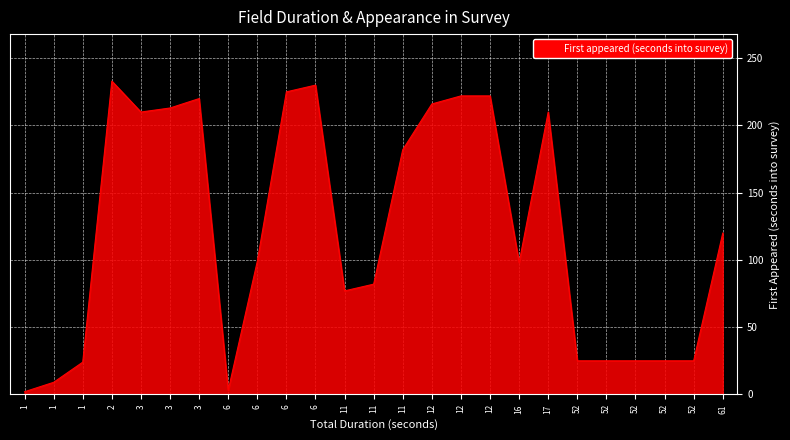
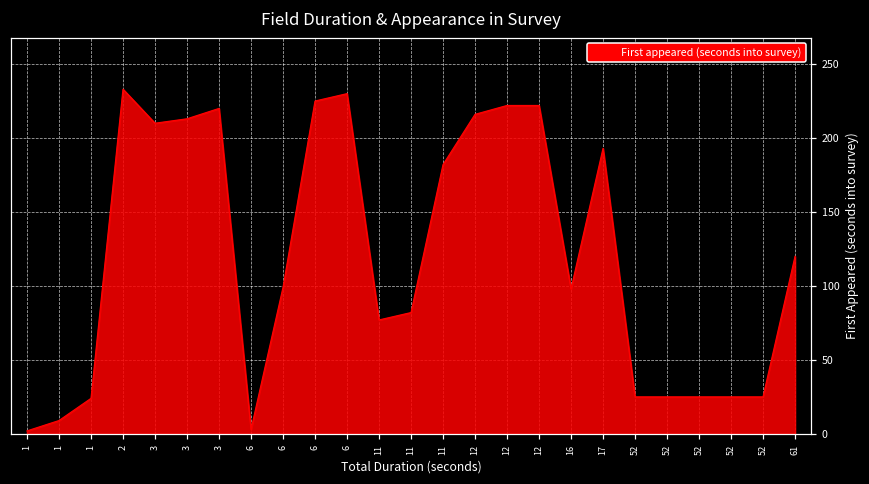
  {
    "2": 233,
    "16": 98,
-   "17": 210,
+   "17": 193,
    "61": 120
  }
